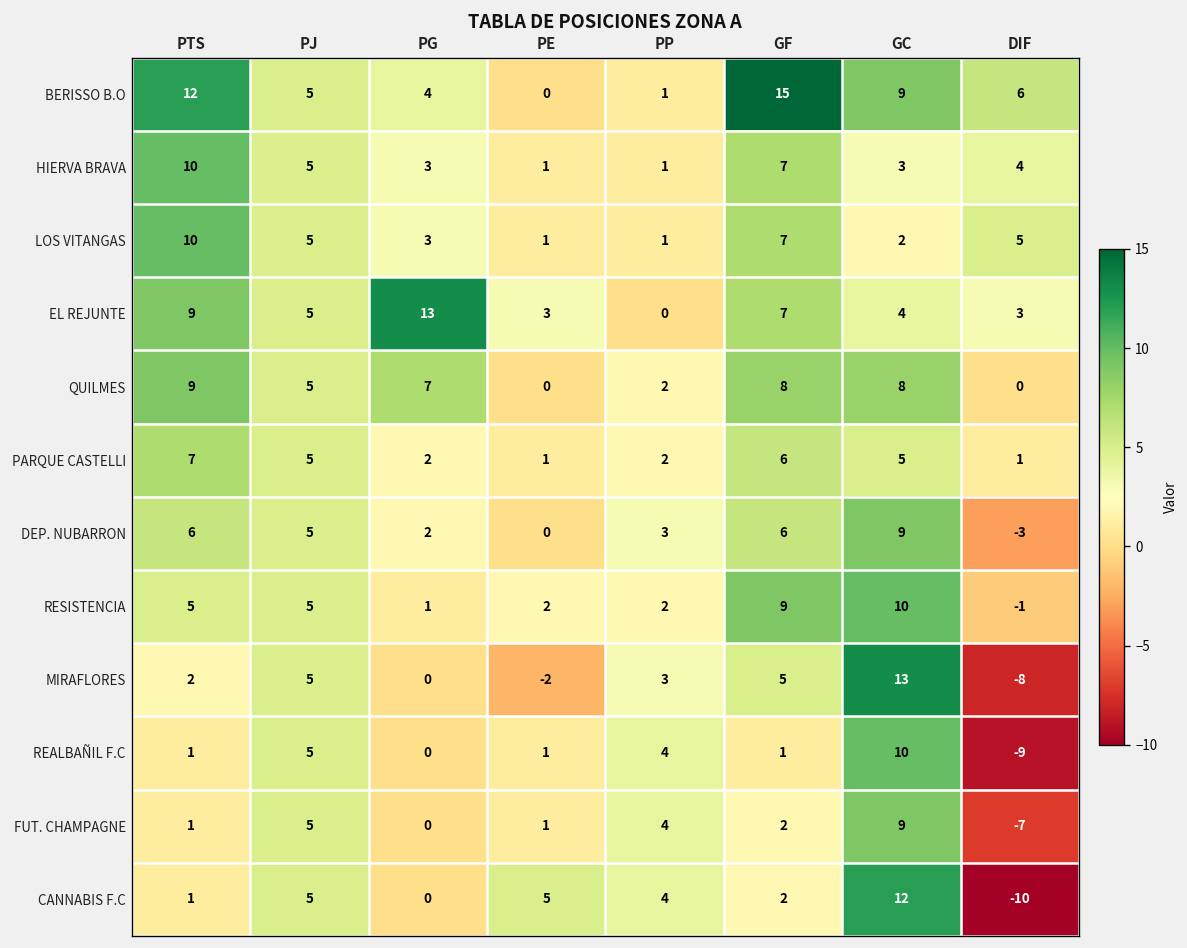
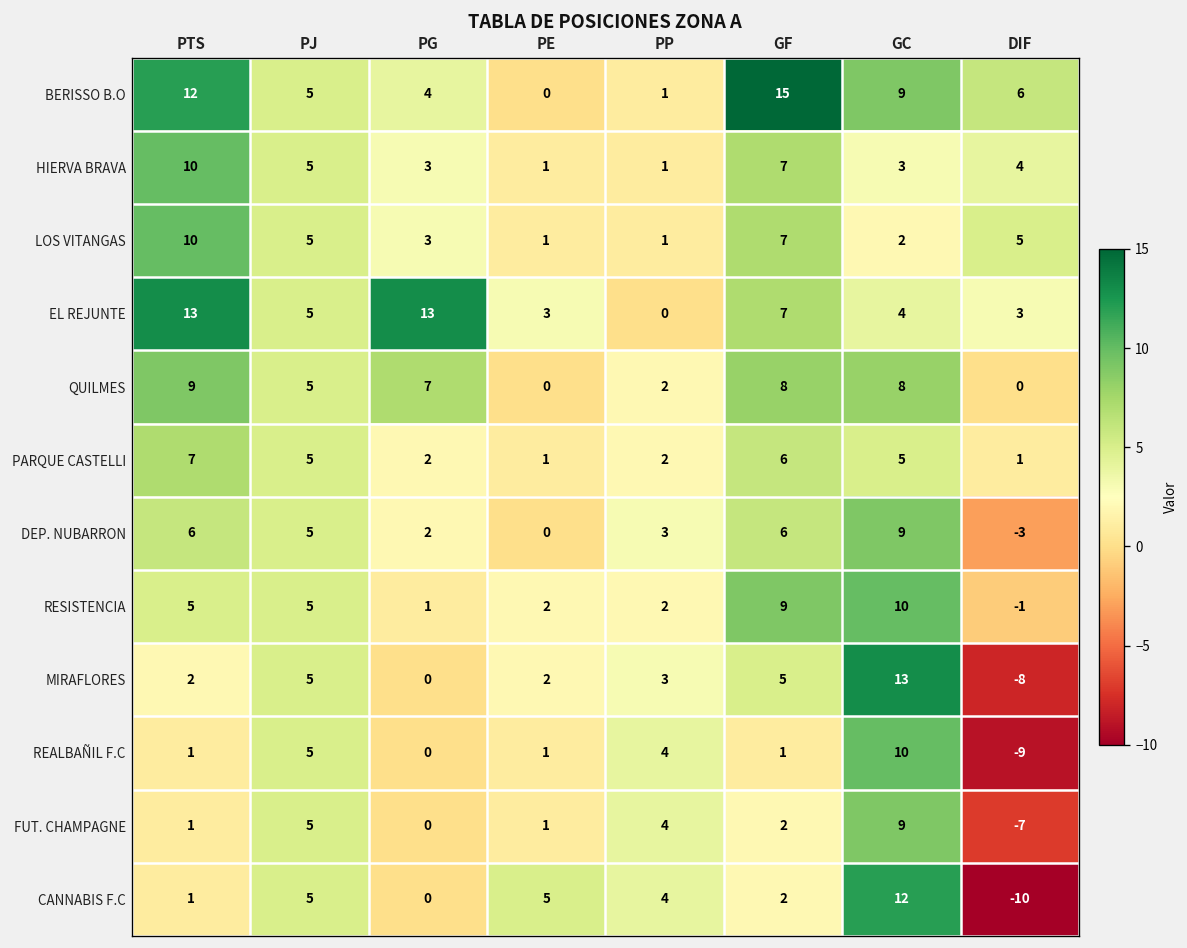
  {
    "BERISSO B.O": {
      "PTS": 12,
      "PJ": 5,
      "PG": 4,
      "PE": 0,
      "PP": 1,
      "GF": 15,
      "GC": 9,
      "DIF": 6
    },
    "HIERVA BRAVA": {
      "PTS": 10,
      "PJ": 5,
      "PG": 3,
      "PE": 1,
      "PP": 1,
      "GF": 7,
      "GC": 3,
      "DIF": 4
    },
    "LOS VITANGAS": {
      "PTS": 10,
      "PJ": 5,
      "PG": 3,
      "PE": 1,
      "PP": 1,
      "GF": 7,
      "GC": 2,
      "DIF": 5
    },
    "EL REJUNTE": {
-     "PTS": 9,
+     "PTS": 13,
      "PJ": 5,
      "PG": 13,
      "PE": 3,
      "PP": 0,
      "GF": 7,
      "GC": 4,
      "DIF": 3
    },
    "QUILMES": {
      "PTS": 9,
      "PJ": 5,
      "PG": 7,
      "PE": 0,
      "PP": 2,
      "GF": 8,
      "GC": 8,
      "DIF": 0
    },
    "PARQUE CASTELLI": {
      "PTS": 7,
      "PJ": 5,
      "PG": 2,
      "PE": 1,
      "PP": 2,
      "GF": 6,
      "GC": 5,
      "DIF": 1
    },
    "DEP. NUBARRON": {
      "PTS": 6,
      "PJ": 5,
      "PG": 2,
      "PE": 0,
      "PP": 3,
      "GF": 6,
      "GC": 9,
      "DIF": -3
    },
    "RESISTENCIA": {
      "PTS": 5,
      "PJ": 5,
      "PG": 1,
      "PE": 2,
      "PP": 2,
      "GF": 9,
      "GC": 10,
      "DIF": -1
    },
    "MIRAFLORES": {
      "PTS": 2,
      "PJ": 5,
      "PG": 0,
-     "PE": -2,
+     "PE": 2,
      "PP": 3,
      "GF": 5,
      "GC": 13,
      "DIF": -8
    },
    "REALBAÑIL F.C": {
      "PTS": 1,
      "PJ": 5,
      "PG": 0,
      "PE": 1,
      "PP": 4,
      "GF": 1,
      "GC": 10,
      "DIF": -9
    },
    "FUT. CHAMPAGNE": {
      "PTS": 1,
      "PJ": 5,
      "PG": 0,
      "PE": 1,
      "PP": 4,
      "GF": 2,
      "GC": 9,
      "DIF": -7
    },
    "CANNABIS F.C": {
      "PTS": 1,
      "PJ": 5,
      "PG": 0,
      "PE": 5,
      "PP": 4,
      "GF": 2,
      "GC": 12,
      "DIF": -10
    }
  }
